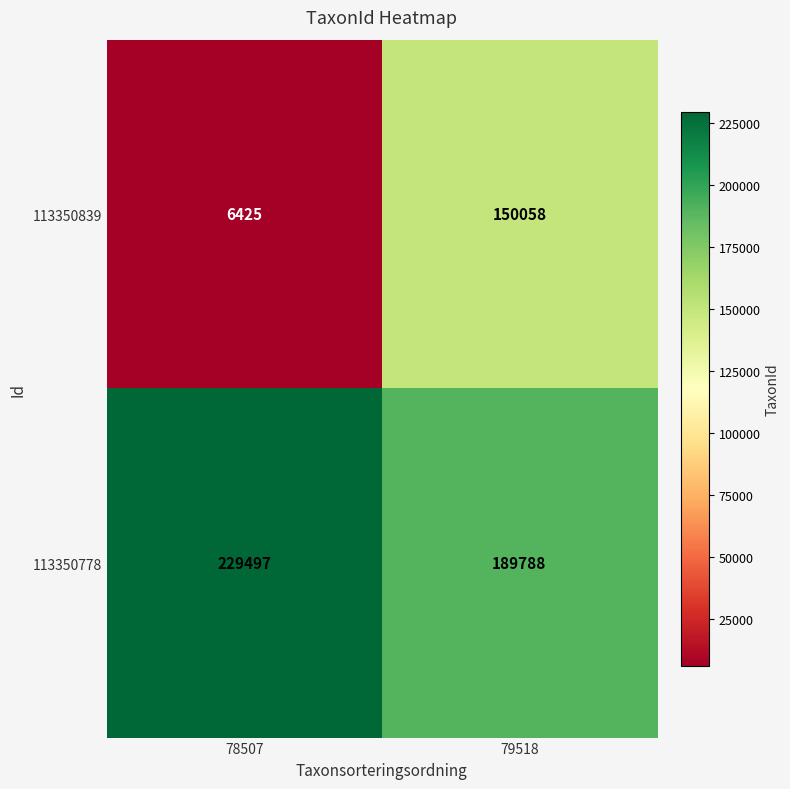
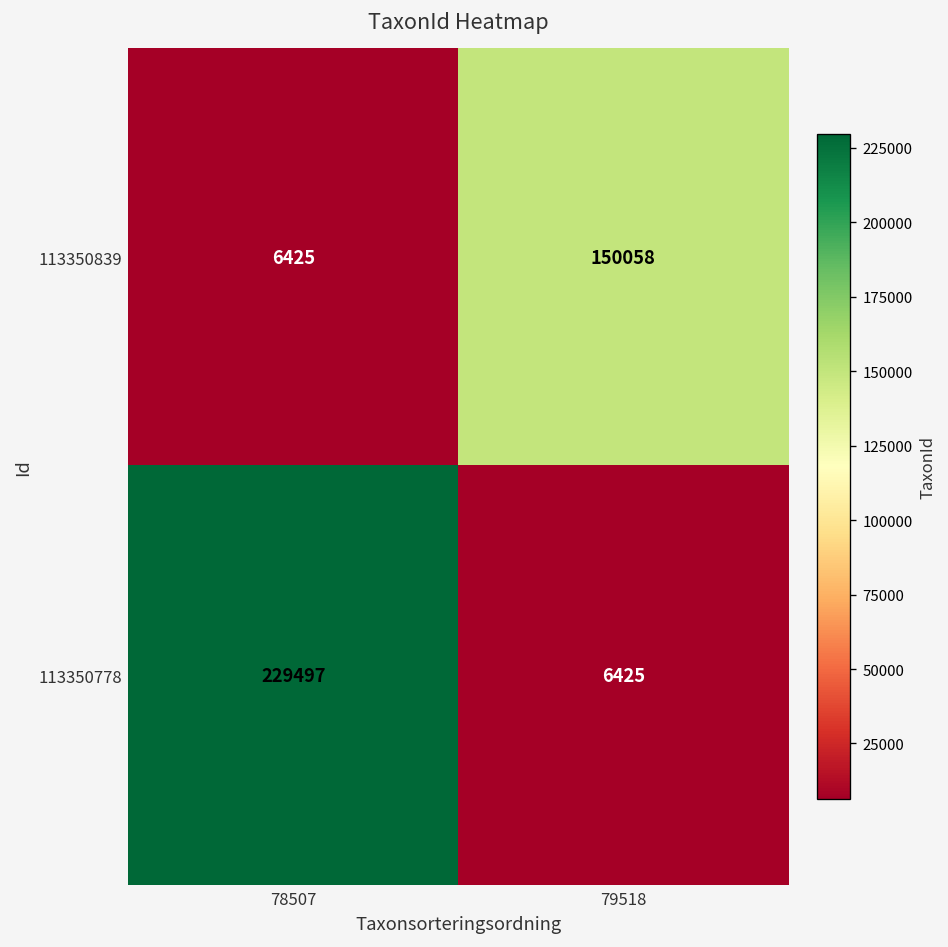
  {
    "113350839": {
      "78507": 6425,
      "79518": 150058
    },
    "113350778": {
      "78507": 229497,
-     "79518": 189788
+     "79518": 6425
    }
  }
